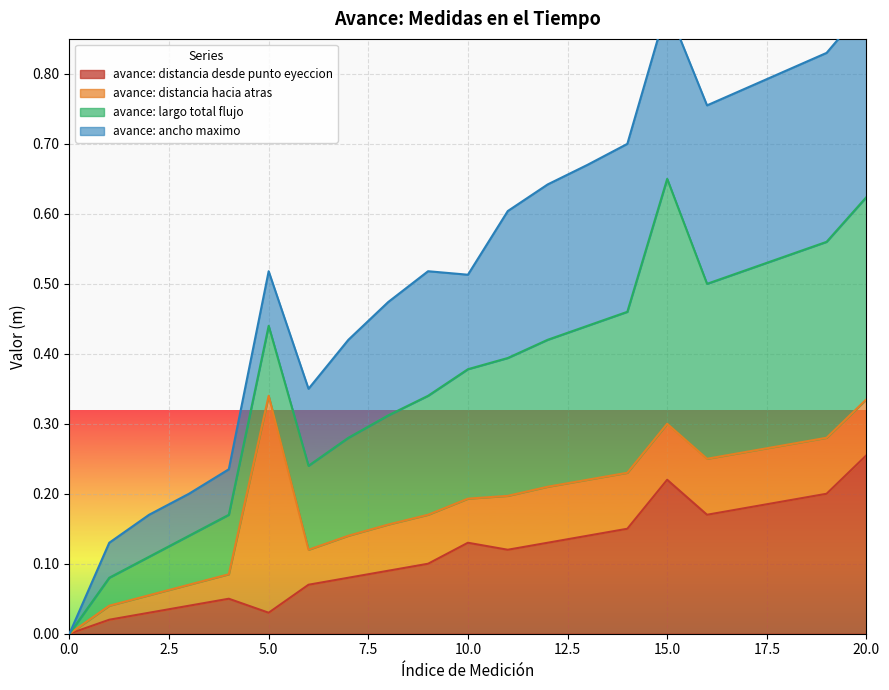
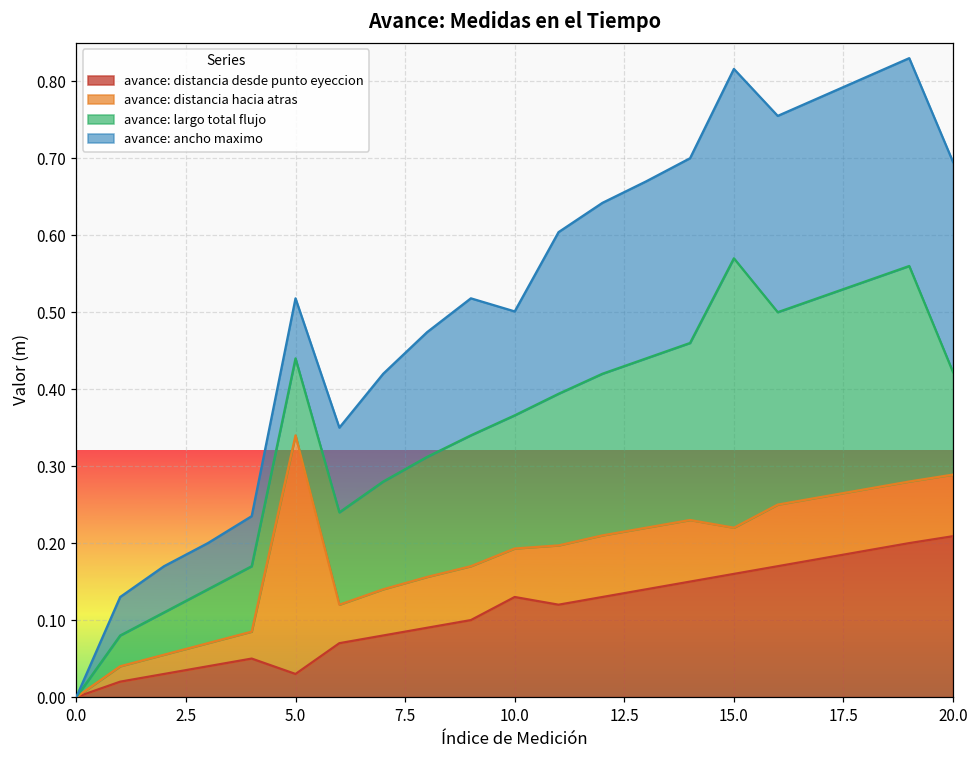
  {
    "avance: distancia desde punto eyeccion": {
      "5.0": 0.03,
      "10.0": 0.13,
-     "15.0": 0.22,
-     "20.0": 0.26
+     "15.0": 0.16,
+     "20.0": 0.21
    },
    "avance: distancia hacia atras": {
      "5.0": 0.31,
      "10.0": 0.06,
-     "15.0": 0.08,
+     "15.0": 0.06,
      "20.0": 0.08
    },
    "avance: largo total flujo": {
      "5.0": 0.10,
-     "10.0": 0.19,
+     "10.0": 0.17,
      "15.0": 0.35,
-     "20.0": 0.29
+     "20.0": 0.13
    },
    "avance: ancho maximo": {
      "5.0": 0.08,
      "10.0": 0.14
    }
  }
